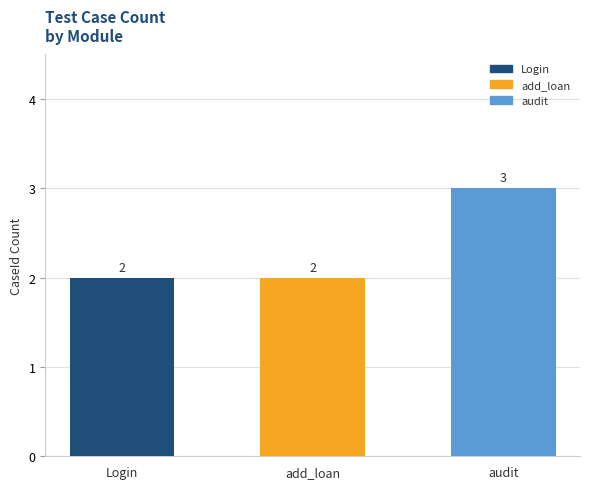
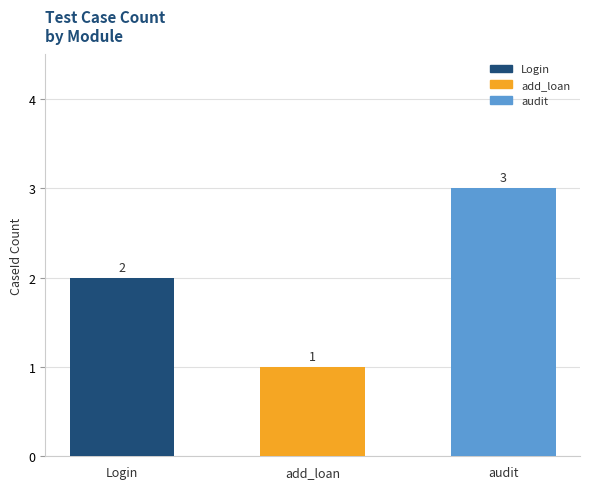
  {
    "Login": 2,
-   "add_loan": 2,
+   "add_loan": 1,
    "audit": 3
  }
